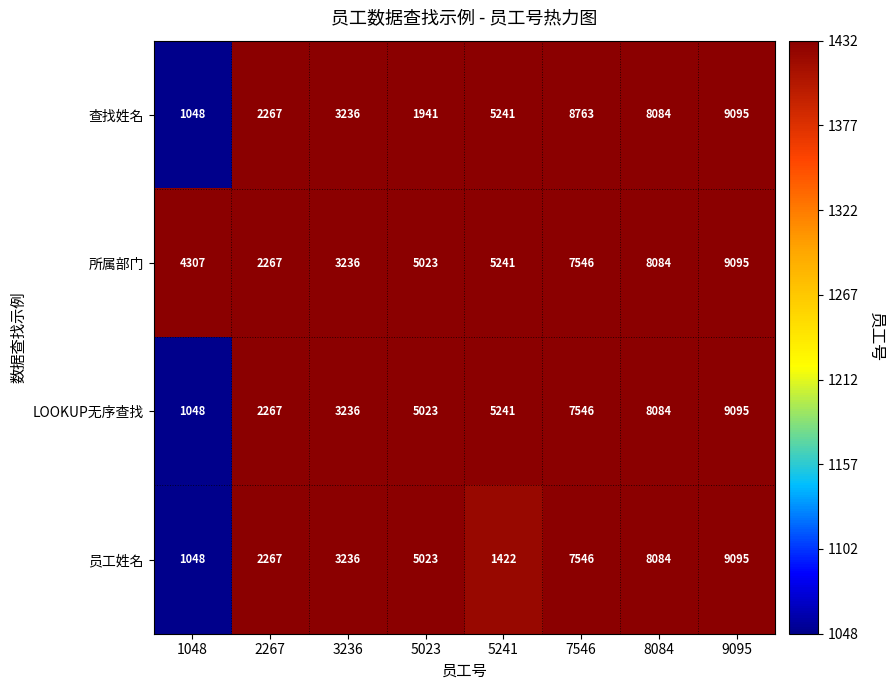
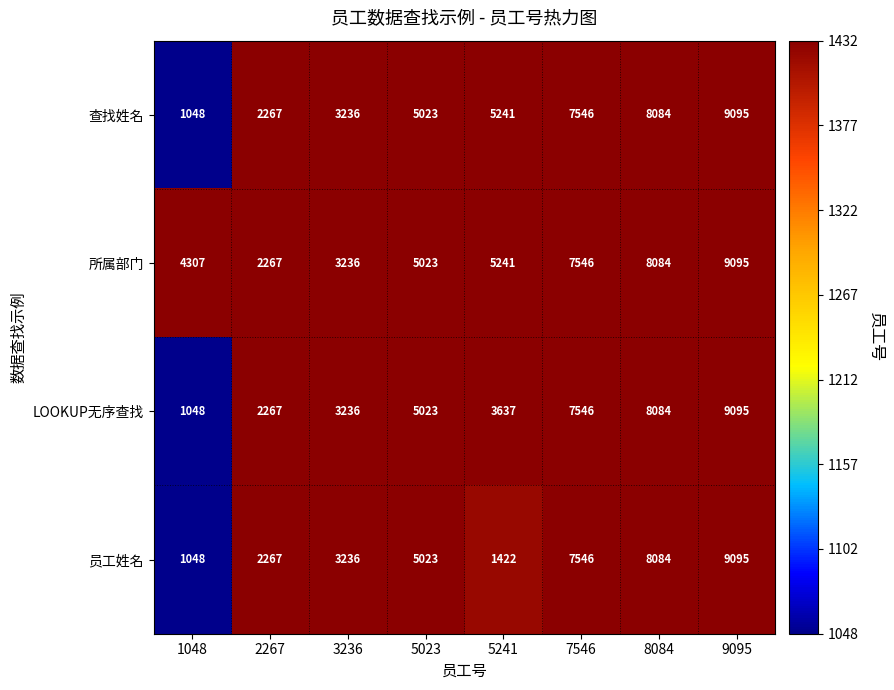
  {
    "查找姓名": {
      "1048": 1048,
      "2267": 2267,
      "3236": 3236,
-     "5023": 1941,
+     "5023": 5023,
      "5241": 5241,
-     "7546": 8763,
+     "7546": 7546,
      "8084": 8084,
      "9095": 9095
    },
    "所属部门": {
      "1048": 4307,
      "2267": 2267,
      "3236": 3236,
      "5023": 5023,
      "5241": 5241,
      "7546": 7546,
      "8084": 8084,
      "9095": 9095
    },
    "LOOKUP无序查找": {
      "1048": 1048,
      "2267": 2267,
      "3236": 3236,
      "5023": 5023,
-     "5241": 5241,
+     "5241": 3637,
      "7546": 7546,
      "8084": 8084,
      "9095": 9095
    },
    "员工姓名": {
      "1048": 1048,
      "2267": 2267,
      "3236": 3236,
      "5023": 5023,
      "5241": 1422,
      "7546": 7546,
      "8084": 8084,
      "9095": 9095
    }
  }
